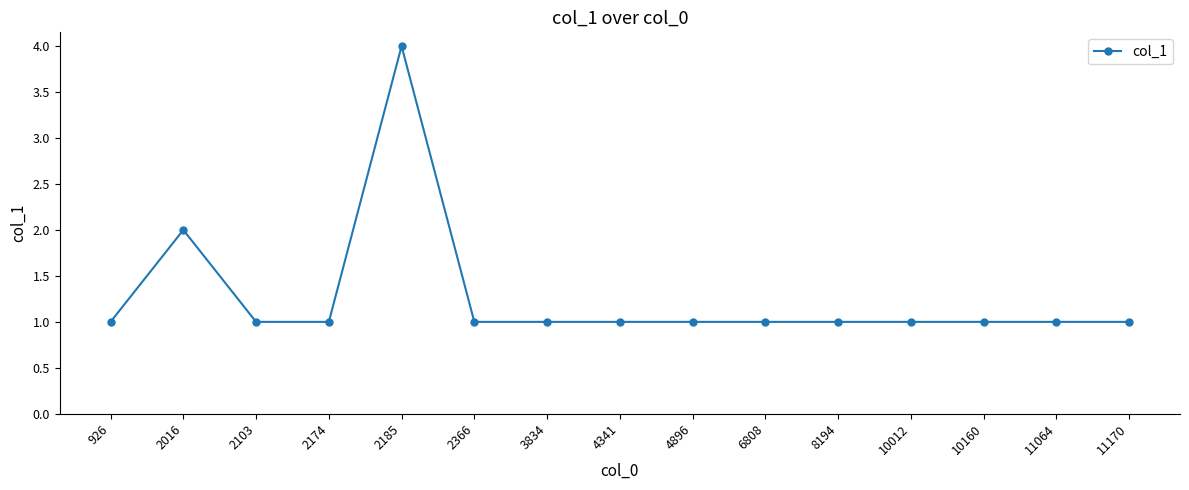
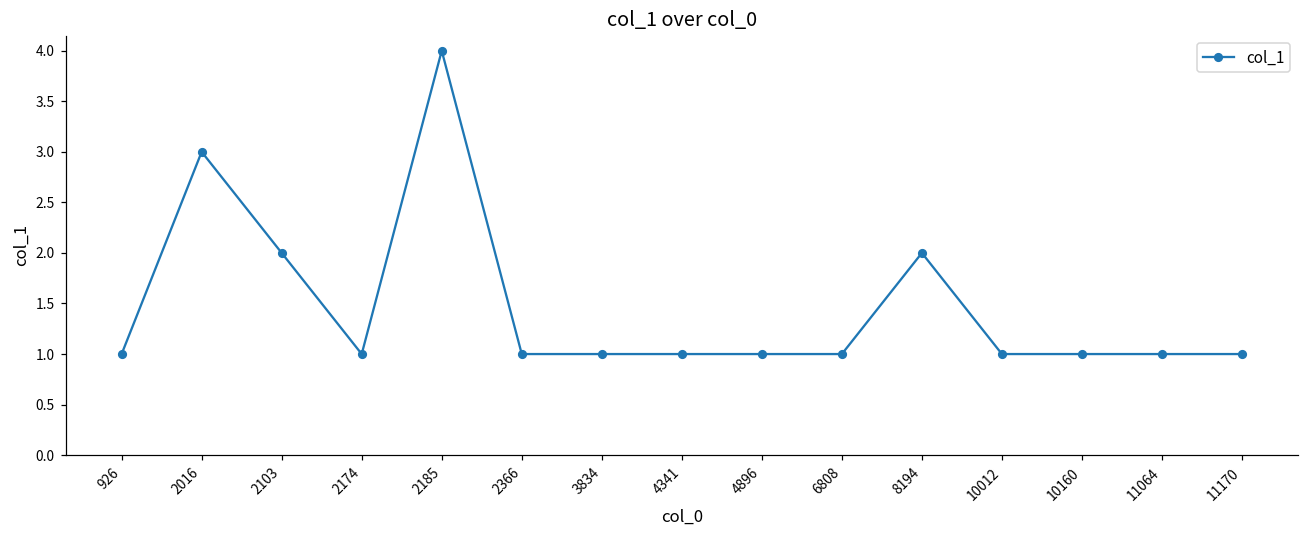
  {
    "926": 1,
-   "2016": 2,
-   "2103": 1,
+   "2016": 3,
+   "2103": 2,
    "2174": 1,
    "2185": 4,
    "2366": 1,
    "3834": 1,
    "4341": 1,
    "4896": 1,
    "6808": 1,
-   "8194": 1,
+   "8194": 2,
    "10012": 1,
    "10160": 1,
    "11064": 1,
    "11170": 1
  }
